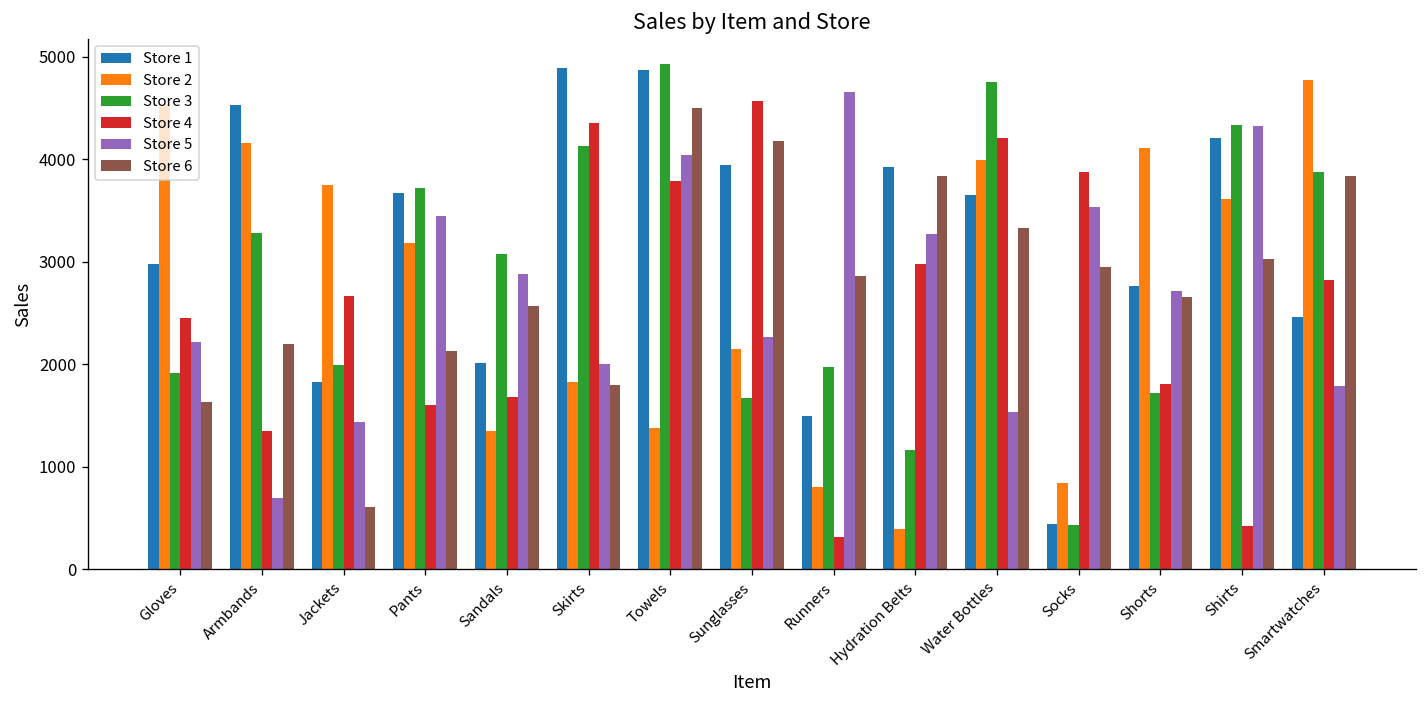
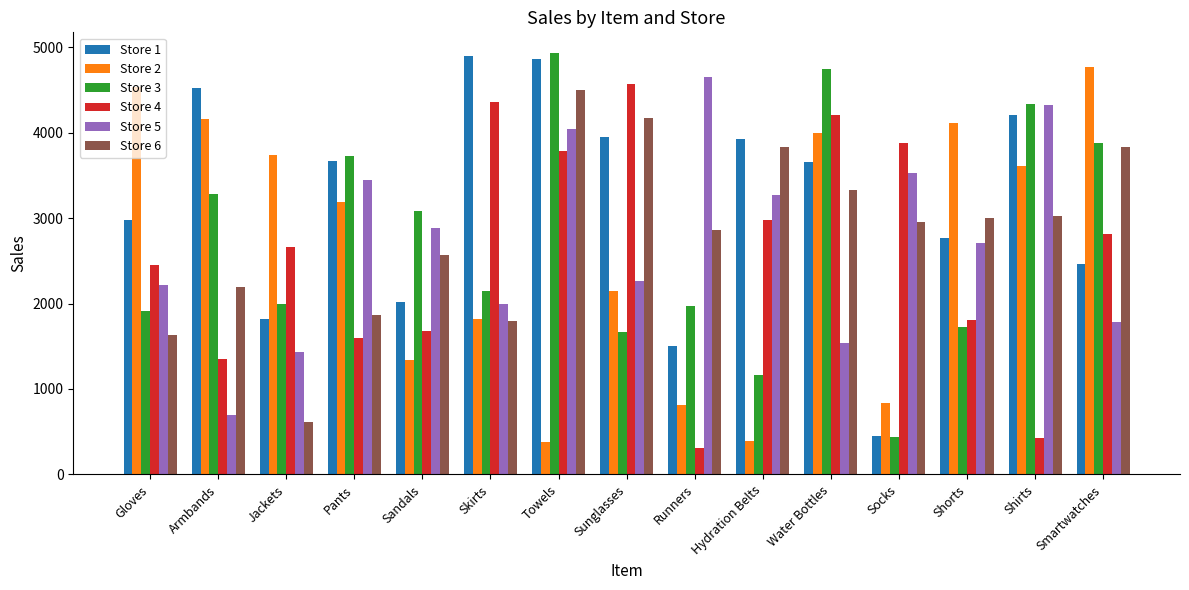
  {
    "Store 1": {
      "Gloves": 3000,
      "Armbands": 4500,
      "Jackets": 1800,
      "Pants": 3700,
      "Sandals": 2000,
      "Skirts": 4900,
      "Towels": 4900,
      "Sunglasses": 3900,
      "Runners": 1500,
      "Hydration Belts": 3900,
      "Water Bottles": 3700,
      "Socks": 400,
      "Shorts": 2800,
      "Shirts": 4200,
      "Smartwatches": 2500
    },
    "Store 2": {
      "Armbands": 4200,
      "Jackets": 3700,
      "Pants": 3200,
      "Sandals": 1300,
      "Skirts": 1800,
-     "Towels": 1400,
+     "Towels": 400,
      "Sunglasses": 2100,
      "Runners": 800,
      "Hydration Belts": 400,
      "Water Bottles": 4000,
      "Socks": 800,
      "Shorts": 4100,
      "Shirts": 3600,
      "Smartwatches": 4800
    },
    "Store 3": {
      "Gloves": 1900,
      "Armbands": 3300,
      "Jackets": 2000,
      "Pants": 3700,
      "Sandals": 3100,
-     "Skirts": 4100,
+     "Skirts": 2100,
      "Towels": 4900,
      "Sunglasses": 1700,
      "Runners": 2000,
      "Hydration Belts": 1200,
      "Water Bottles": 4700,
      "Socks": 400,
      "Shorts": 1700,
      "Shirts": 4300,
      "Smartwatches": 3900
    },
    "Store 4": {
      "Gloves": 2400,
      "Armbands": 1300,
      "Jackets": 2700,
      "Pants": 1600,
      "Sandals": 1700,
      "Skirts": 4400,
      "Towels": 3800,
      "Sunglasses": 4600,
      "Runners": 300,
      "Hydration Belts": 3000,
      "Water Bottles": 4200,
      "Socks": 3900,
      "Shorts": 1800,
      "Shirts": 400,
      "Smartwatches": 2800
    },
    "Store 5": {
      "Gloves": 2200,
      "Armbands": 700,
      "Jackets": 1400,
      "Pants": 3500,
      "Sandals": 2900,
      "Skirts": 2000,
      "Towels": 4000,
      "Sunglasses": 2300,
      "Runners": 4700,
      "Hydration Belts": 3300,
      "Water Bottles": 1500,
      "Socks": 3500,
      "Shorts": 2700,
      "Shirts": 4300,
      "Smartwatches": 1800
    },
    "Store 6": {
      "Gloves": 1600,
      "Armbands": 2200,
      "Jackets": 600,
-     "Pants": 2100,
+     "Pants": 1900,
      "Sandals": 2600,
      "Skirts": 1800,
      "Towels": 4500,
      "Sunglasses": 4200,
      "Runners": 2900,
      "Hydration Belts": 3800,
      "Water Bottles": 3300,
      "Socks": 2900,
-     "Shorts": 2700,
+     "Shorts": 3000,
      "Shirts": 3000,
      "Smartwatches": 3800
    }
  }
